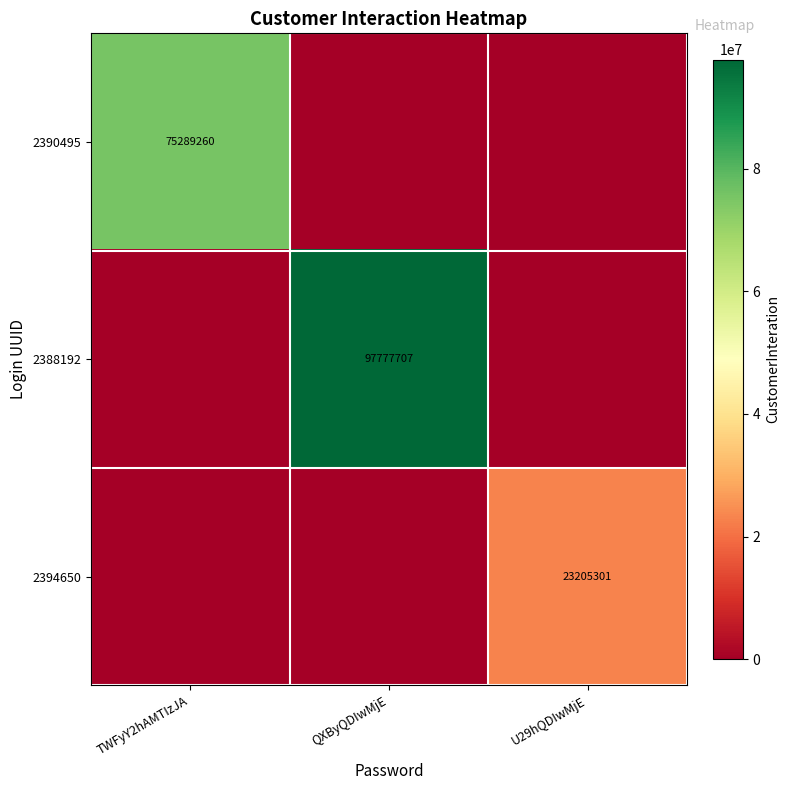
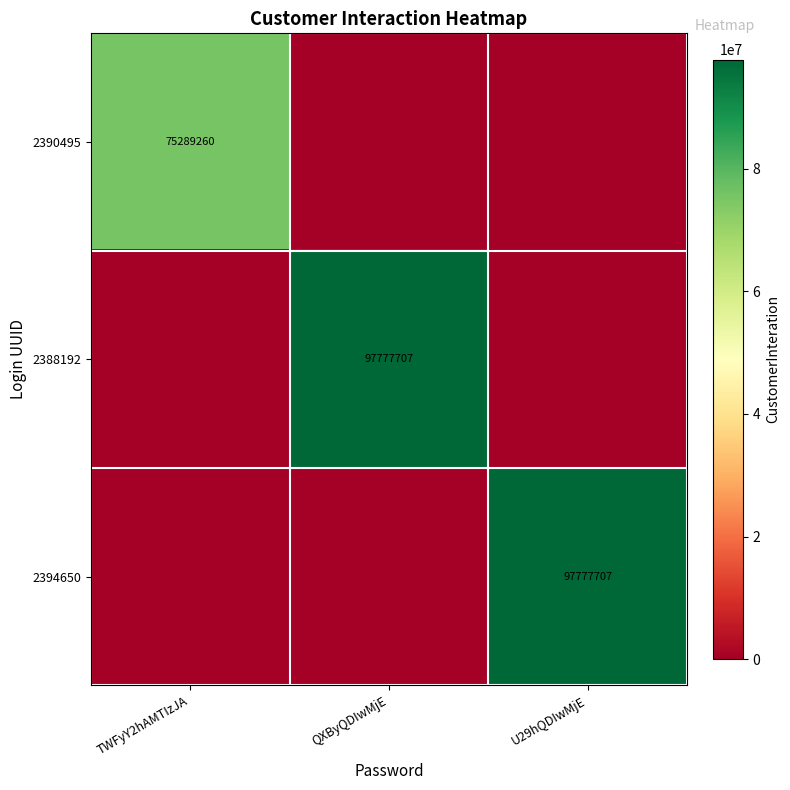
  {
    "2390495": {
      "TWFyY2hAMTIzJA": 75289260
    },
    "2388192": {
      "QXByQDIwMjE": 97777707
    },
    "2394650": {
-     "U29hQDIwMjE": 23205301
+     "U29hQDIwMjE": 97777707
    }
  }
